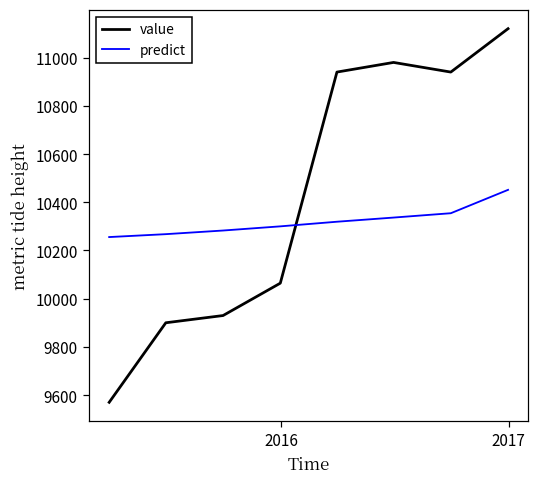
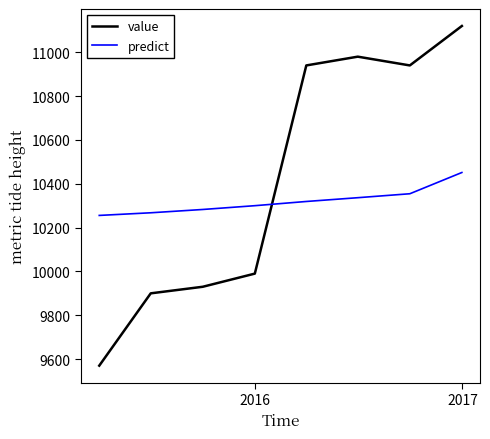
  {
    "value": {
-     "2016": 10060,
+     "2016": 9990,
      "2017": 11120
    },
    "predict": {
      "2016": 10300,
      "2017": 10450
    }
  }
